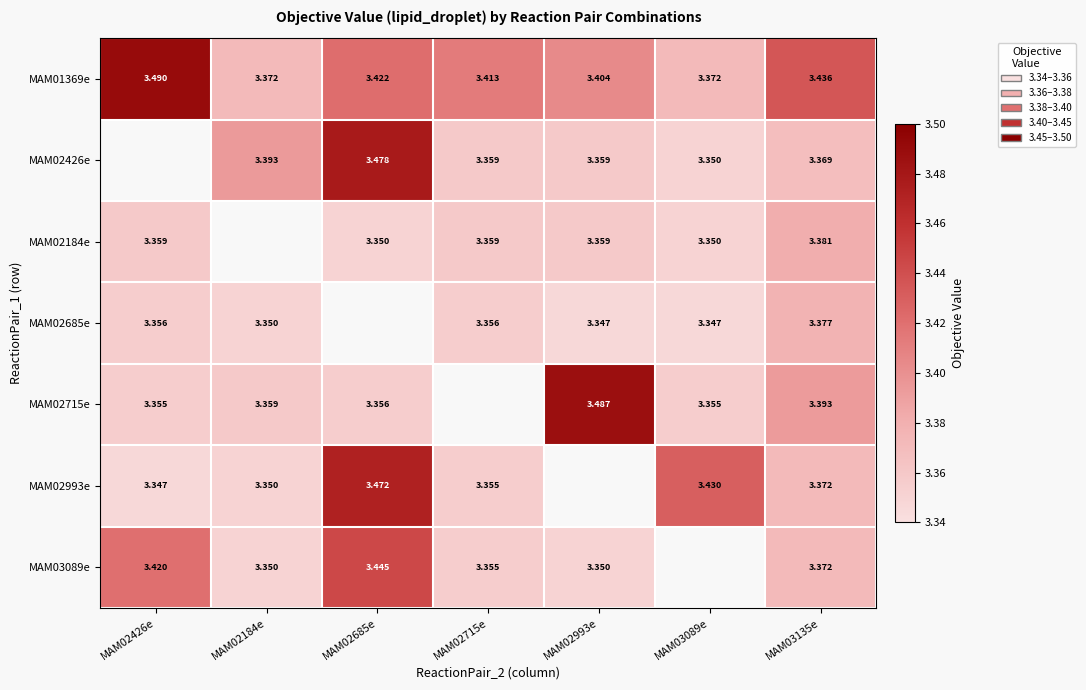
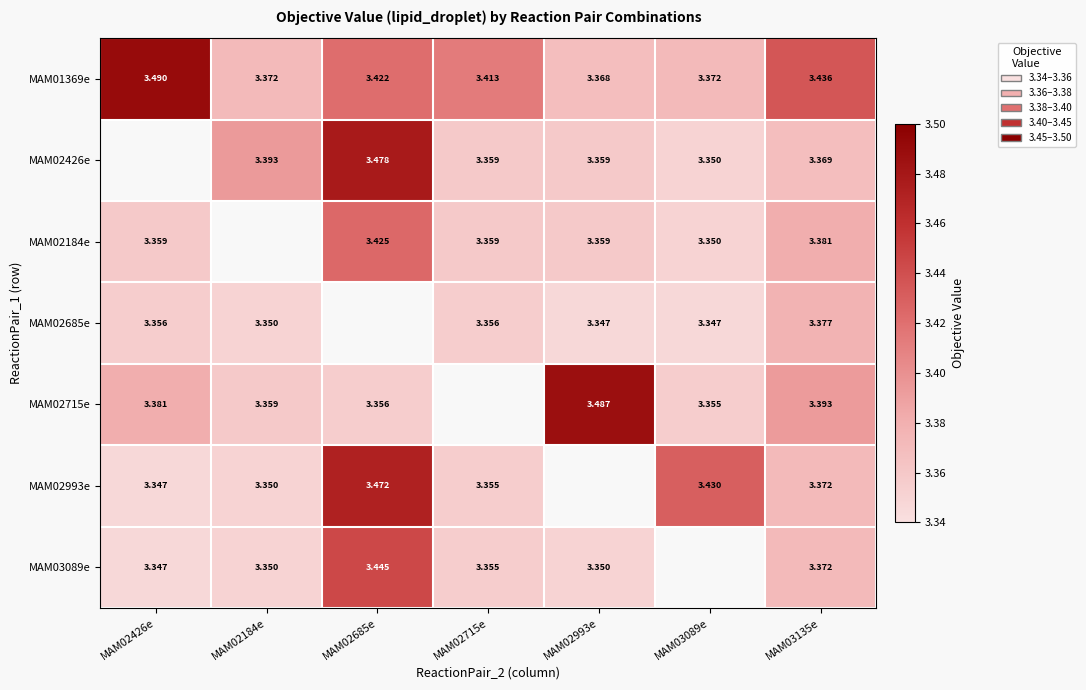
  {
    "MAM01369e": {
      "MAM02426e": 3.490,
      "MAM02184e": 3.372,
      "MAM02685e": 3.422,
      "MAM02715e": 3.413,
-     "MAM02993e": 3.404,
+     "MAM02993e": 3.368,
      "MAM03089e": 3.372,
      "MAM03135e": 3.436
    },
    "MAM02426e": {
      "MAM02184e": 3.393,
      "MAM02685e": 3.478,
      "MAM02715e": 3.359,
      "MAM02993e": 3.359,
      "MAM03089e": 3.350,
      "MAM03135e": 3.369
    },
    "MAM02184e": {
      "MAM02426e": 3.359,
-     "MAM02685e": 3.350,
+     "MAM02685e": 3.425,
      "MAM02715e": 3.359,
      "MAM02993e": 3.359,
      "MAM03089e": 3.350,
      "MAM03135e": 3.381
    },
    "MAM02685e": {
      "MAM02426e": 3.356,
      "MAM02184e": 3.350,
      "MAM02715e": 3.356,
      "MAM02993e": 3.347,
      "MAM03089e": 3.347,
      "MAM03135e": 3.377
    },
    "MAM02715e": {
-     "MAM02426e": 3.355,
+     "MAM02426e": 3.381,
      "MAM02184e": 3.359,
      "MAM02685e": 3.356,
      "MAM02993e": 3.487,
      "MAM03089e": 3.355,
      "MAM03135e": 3.393
    },
    "MAM02993e": {
      "MAM02426e": 3.347,
      "MAM02184e": 3.350,
      "MAM02685e": 3.472,
      "MAM02715e": 3.355,
      "MAM03089e": 3.430,
      "MAM03135e": 3.372
    },
    "MAM03089e": {
-     "MAM02426e": 3.420,
+     "MAM02426e": 3.347,
      "MAM02184e": 3.350,
      "MAM02685e": 3.445,
      "MAM02715e": 3.355,
      "MAM02993e": 3.350,
      "MAM03135e": 3.372
    }
  }
